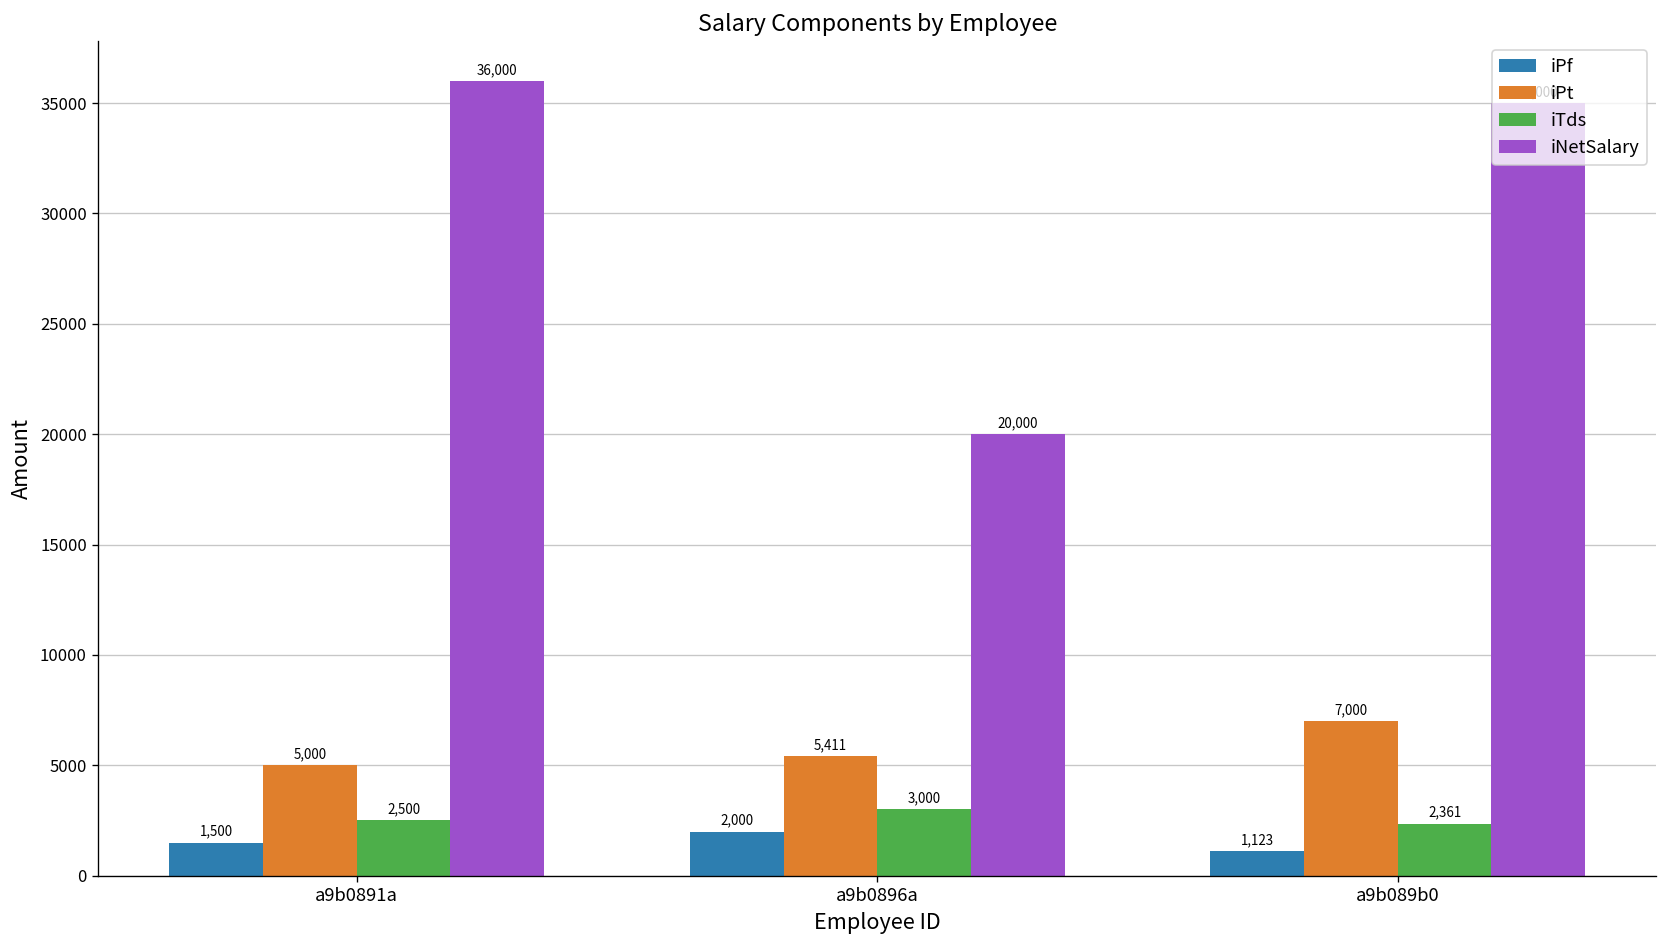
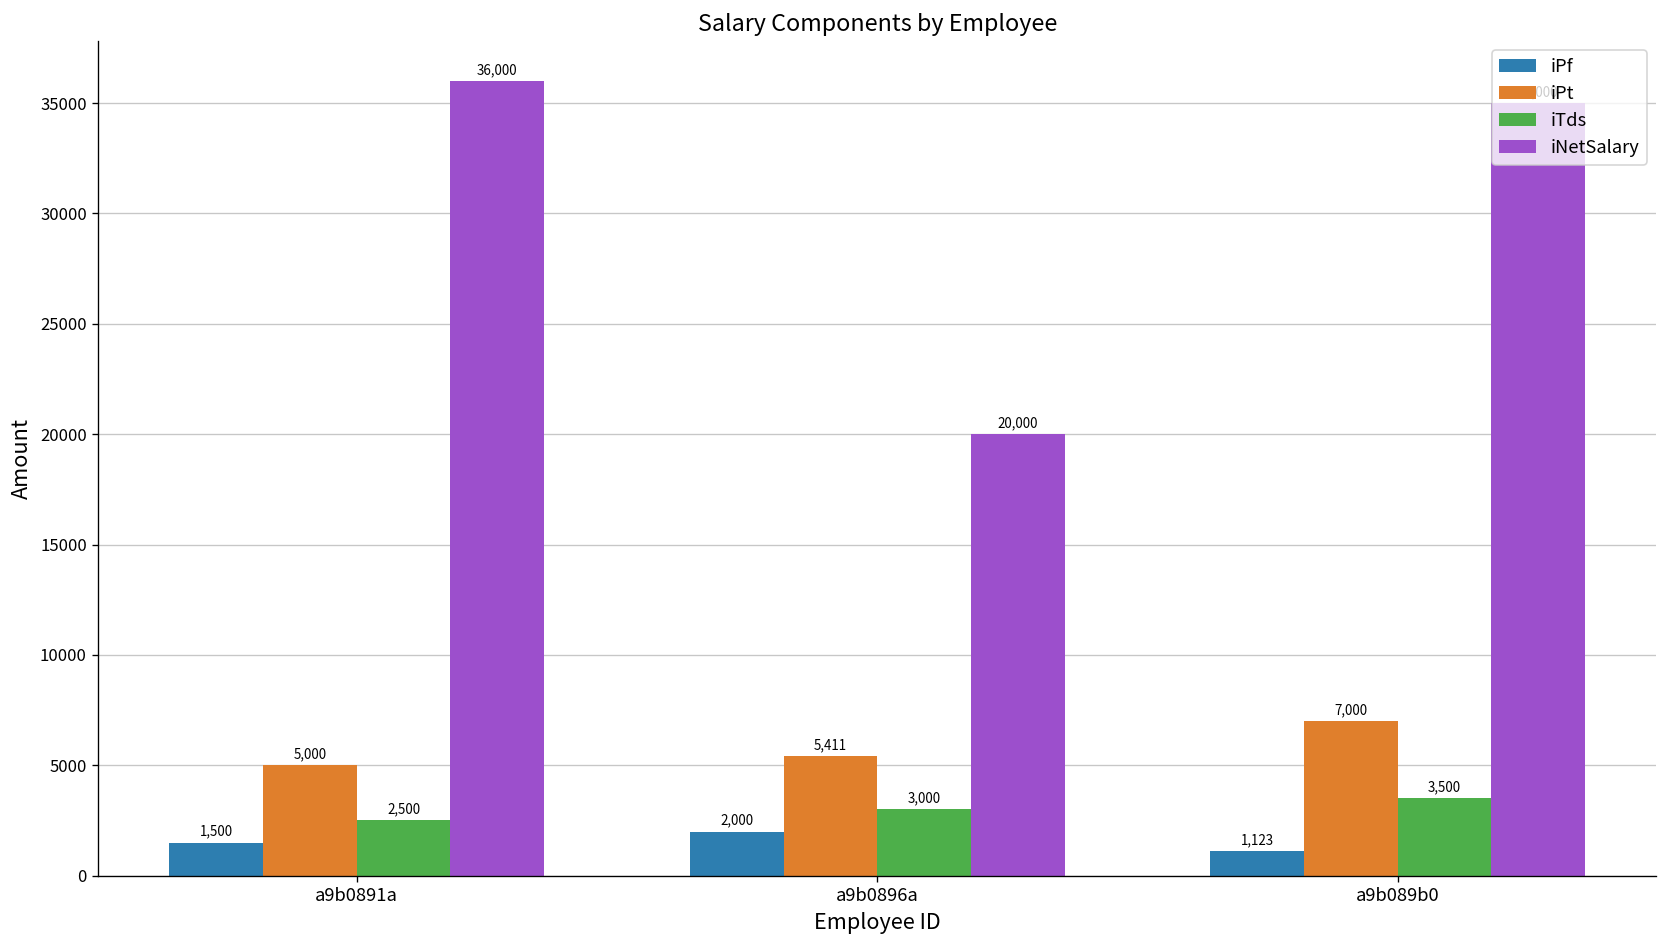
  {
    "iPf": {
      "a9b0891a": "1,500",
      "a9b0896a": "2,000",
      "a9b089b0": "1,123"
    },
    "iPt": {
      "a9b0891a": "5,000",
      "a9b0896a": "5,411",
      "a9b089b0": "7,000"
    },
    "iTds": {
      "a9b0891a": "2,500",
      "a9b0896a": "3,000",
-     "a9b089b0": "2,361"
+     "a9b089b0": "3,500"
    },
    "iNetSalary": {
      "a9b0891a": "36,000",
      "a9b0896a": "20,000"
    }
  }
